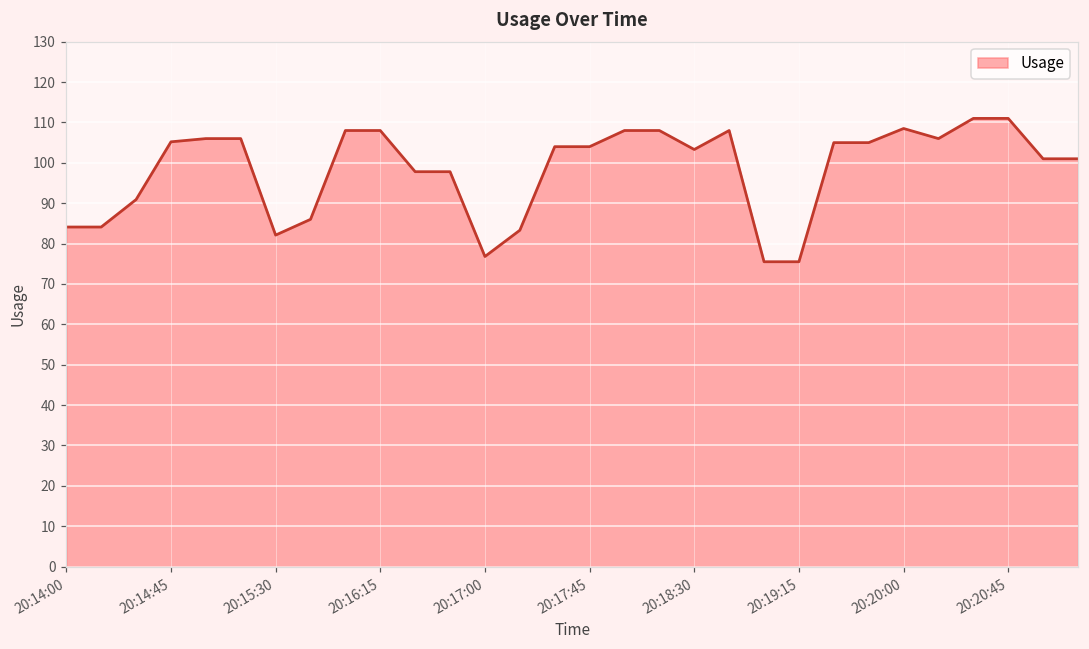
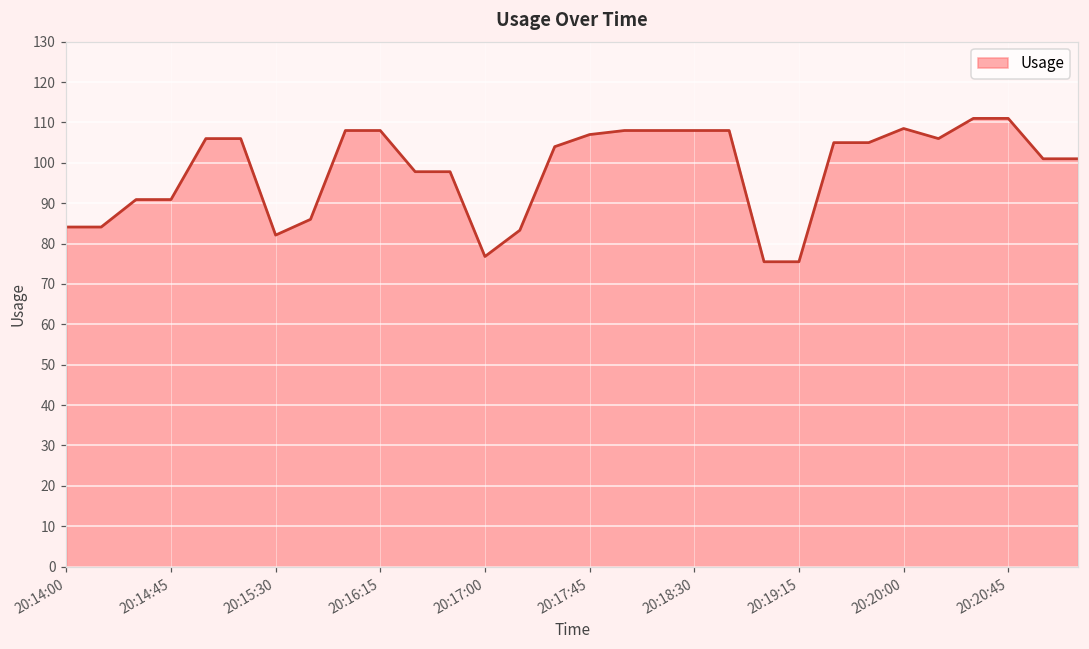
  {
    "20:14:00": 84,
-   "20:14:45": 105,
+   "20:14:45": 91,
    "20:15:30": 82,
    "20:16:15": 108,
    "20:17:00": 77,
-   "20:17:45": 104,
-   "20:18:30": 103,
+   "20:17:45": 107,
+   "20:18:30": 108,
    "20:19:15": 76,
    "20:20:00": 109,
    "20:20:45": 111
  }
